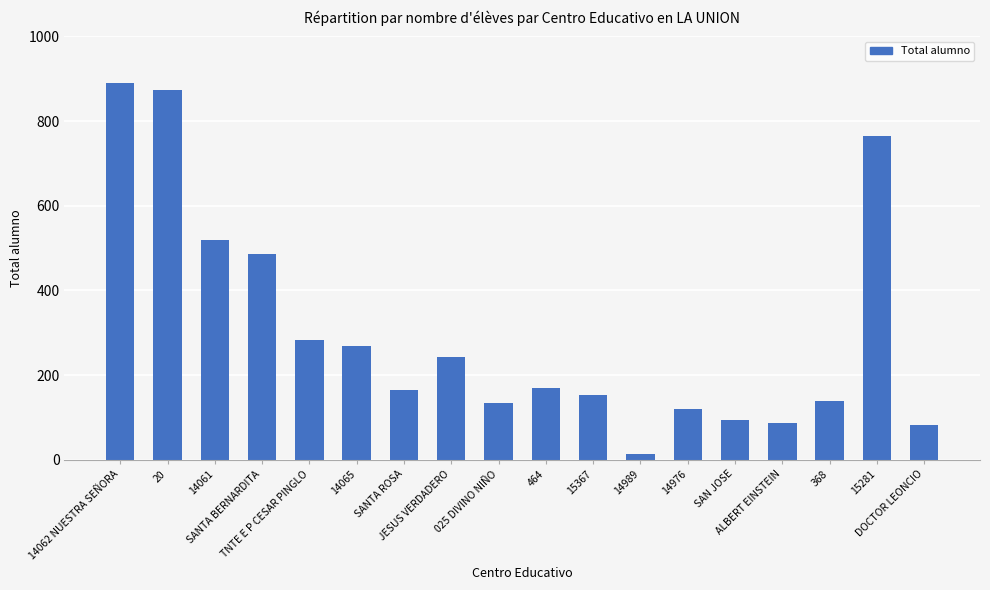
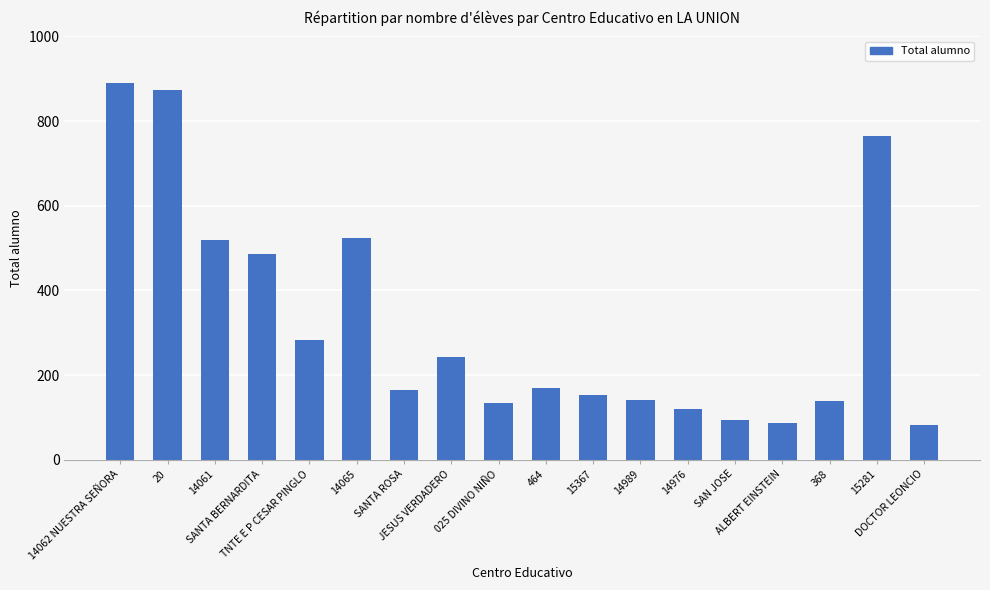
  {
    "14062 NUESTRA SEÑORA": 890,
    "20": 870,
    "14061": 520,
    "SANTA BERNARDITA": 490,
    "TNTE E P CESAR PINGLO": 280,
-   "14065": 270,
+   "14065": 520,
    "SANTA ROSA": 160,
    "JESUS VERDADERO": 240,
    "025 DIVINO NIÑO": 140,
    "464": 170,
    "15367": 150,
-   "14989": 10,
+   "14989": 140,
    "14976": 120,
    "SAN JOSE": 90,
    "ALBERT EINSTEIN": 90,
    "368": 140,
    "15281": 760,
    "DOCTOR LEONCIO": 80
  }
